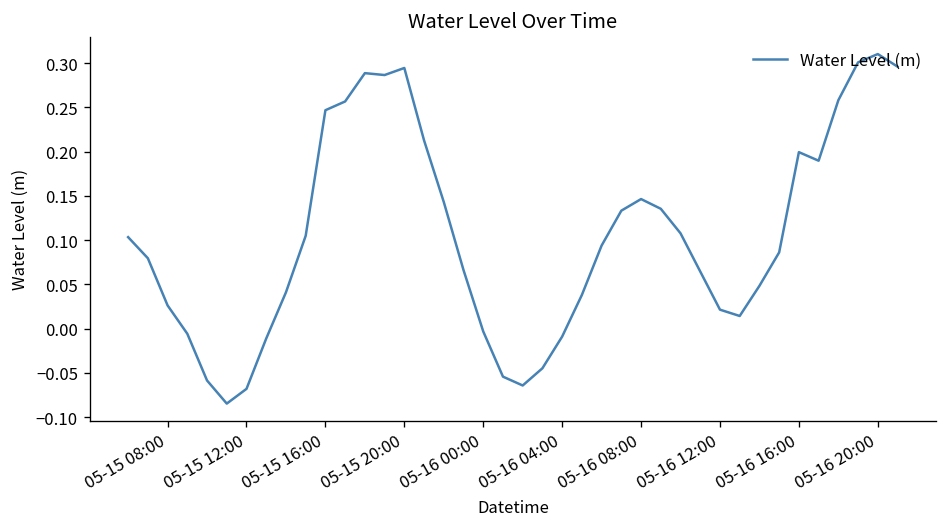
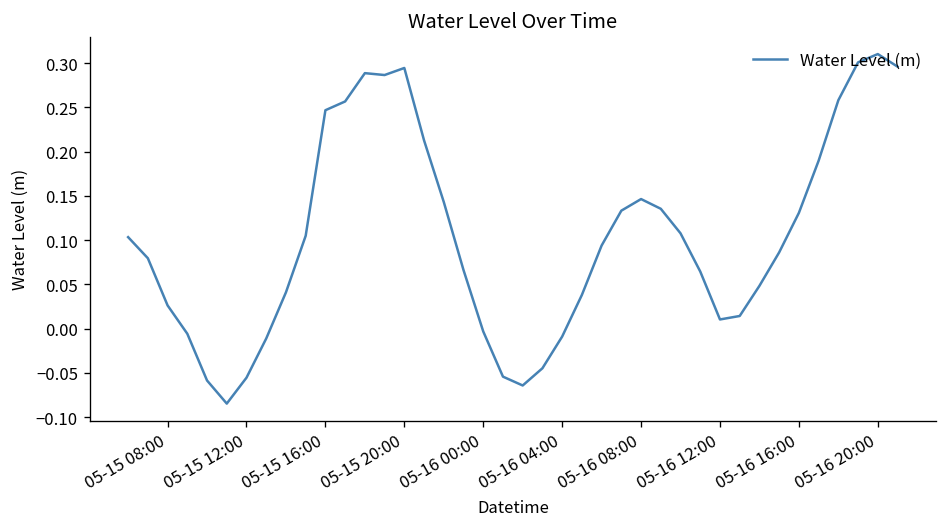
  {
    "05-15 08:00": 0.03,
-   "05-15 12:00": -0.07,
+   "05-15 12:00": -0.06,
    "05-15 16:00": 0.25,
    "05-15 20:00": 0.29,
    "05-16 00:00": 0.00,
    "05-16 04:00": -0.01,
    "05-16 08:00": 0.15,
-   "05-16 12:00": 0.02,
-   "05-16 16:00": 0.20,
+   "05-16 12:00": 0.01,
+   "05-16 16:00": 0.13,
    "05-16 20:00": 0.31
  }
